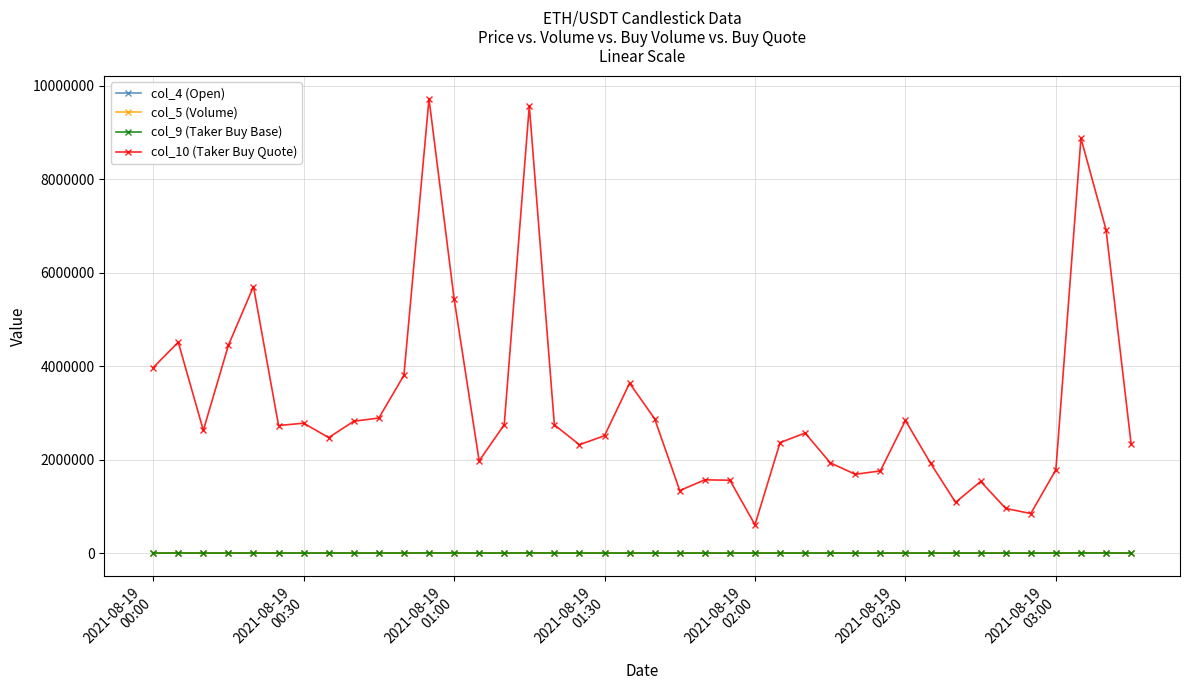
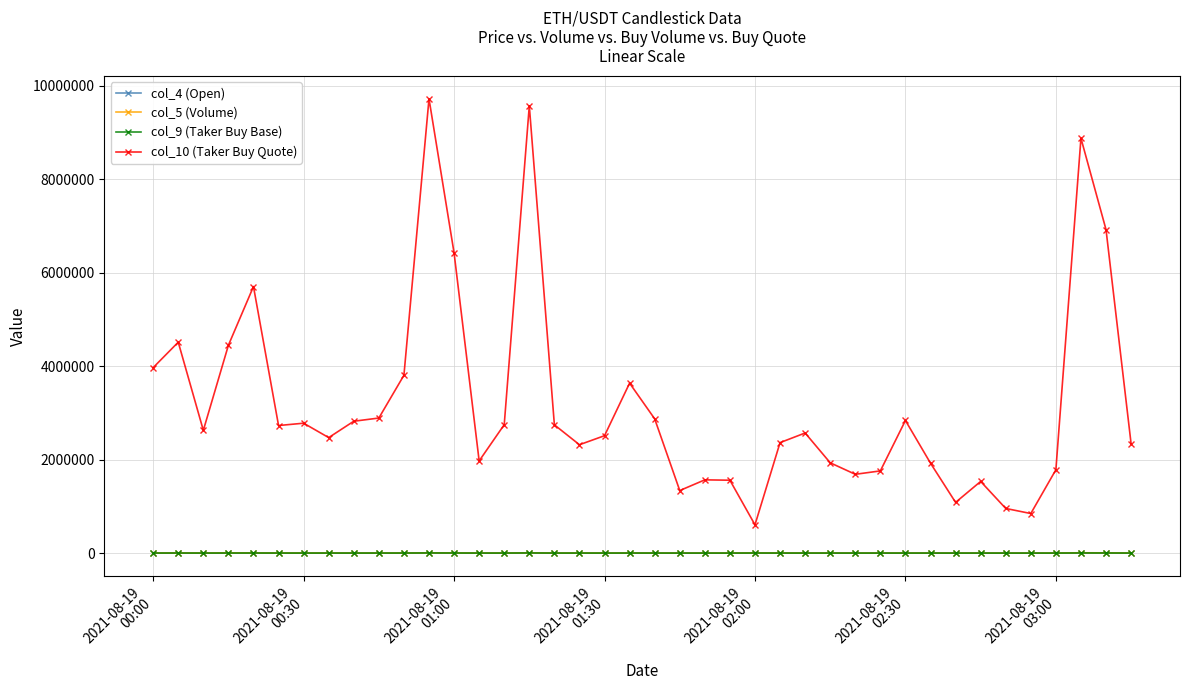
  {
    "col_9 (Taker Buy Base)": {
      "2021-08-19 00:00": 0,
      "2021-08-19 00:30": 0,
      "2021-08-19 01:00": 0,
      "2021-08-19 01:30": 0,
      "2021-08-19 02:00": 0,
      "2021-08-19 02:30": 0,
      "2021-08-19 03:00": 0
    },
    "col_10 (Taker Buy Quote)": {
      "2021-08-19 00:00": 4000000,
      "2021-08-19 00:30": 2800000,
-     "2021-08-19 01:00": 5400000,
+     "2021-08-19 01:00": 6400000,
      "2021-08-19 01:30": 2500000,
      "2021-08-19 02:00": 600000,
      "2021-08-19 02:30": 2800000,
      "2021-08-19 03:00": 1800000
    }
  }
